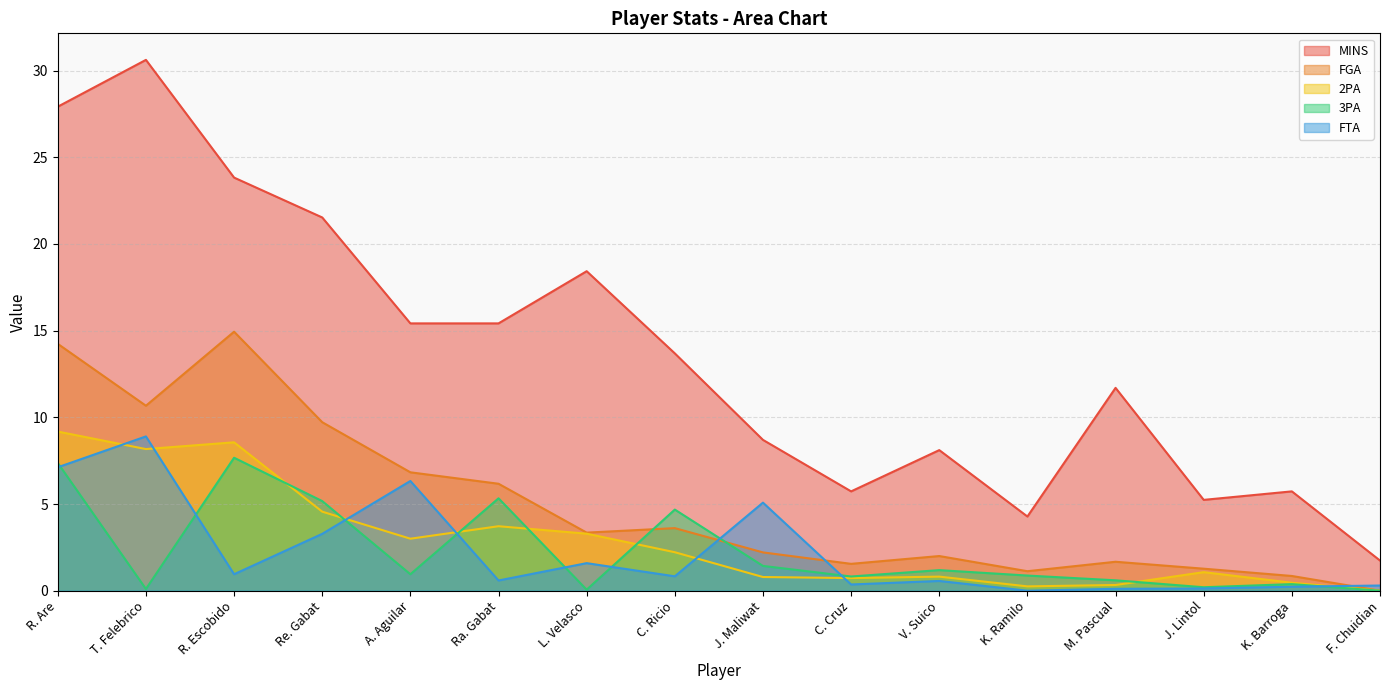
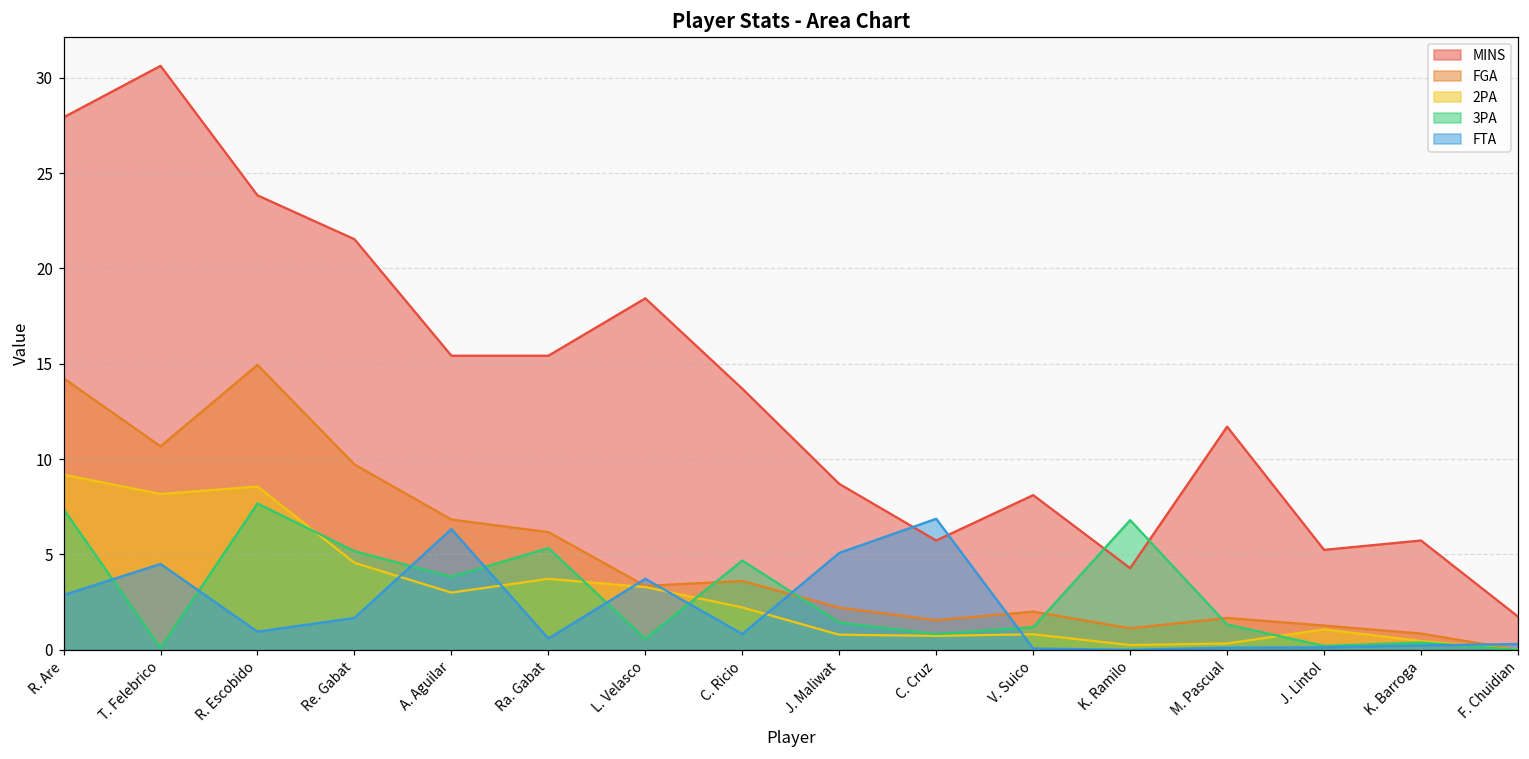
  {
    "3PA": {
      "R. Are": 7.4,
      "T. Felebrico": 0.1,
      "R. Escobido": 7.7,
      "Re. Gabat": 5.2,
-     "A. Aguilar": 1.0,
+     "A. Aguilar": 3.8,
      "Ra. Gabat": 5.3,
-     "L. Velasco": 0.1,
+     "L. Velasco": 0.6,
      "C. Ricio": 4.7,
      "J. Maliwat": 1.4,
      "V. Suico": 1.2,
-     "K. Ramilo": 0.9,
-     "M. Pascual": 0.6
+     "K. Ramilo": 6.8,
+     "M. Pascual": 1.3
    },
    "FTA": {
-     "R. Are": 7.1,
-     "T. Felebrico": 8.9,
+     "R. Are": 2.9,
+     "T. Felebrico": 4.5,
      "R. Escobido": 1.0,
-     "Re. Gabat": 3.3,
+     "Re. Gabat": 1.7,
      "A. Aguilar": 6.3,
      "Ra. Gabat": 0.6,
-     "L. Velasco": 1.6,
+     "L. Velasco": 3.7,
      "C. Ricio": 0.8,
      "J. Maliwat": 5.1,
-     "C. Cruz": 0.4,
-     "V. Suico": 0.6,
+     "C. Cruz": 6.9,
+     "V. Suico": 0.1,
      "K. Ramilo": 0.0,
      "M. Pascual": 0.1,
      "K. Barroga": 0.2,
      "F. Chuidian": 0.3
    }
  }
